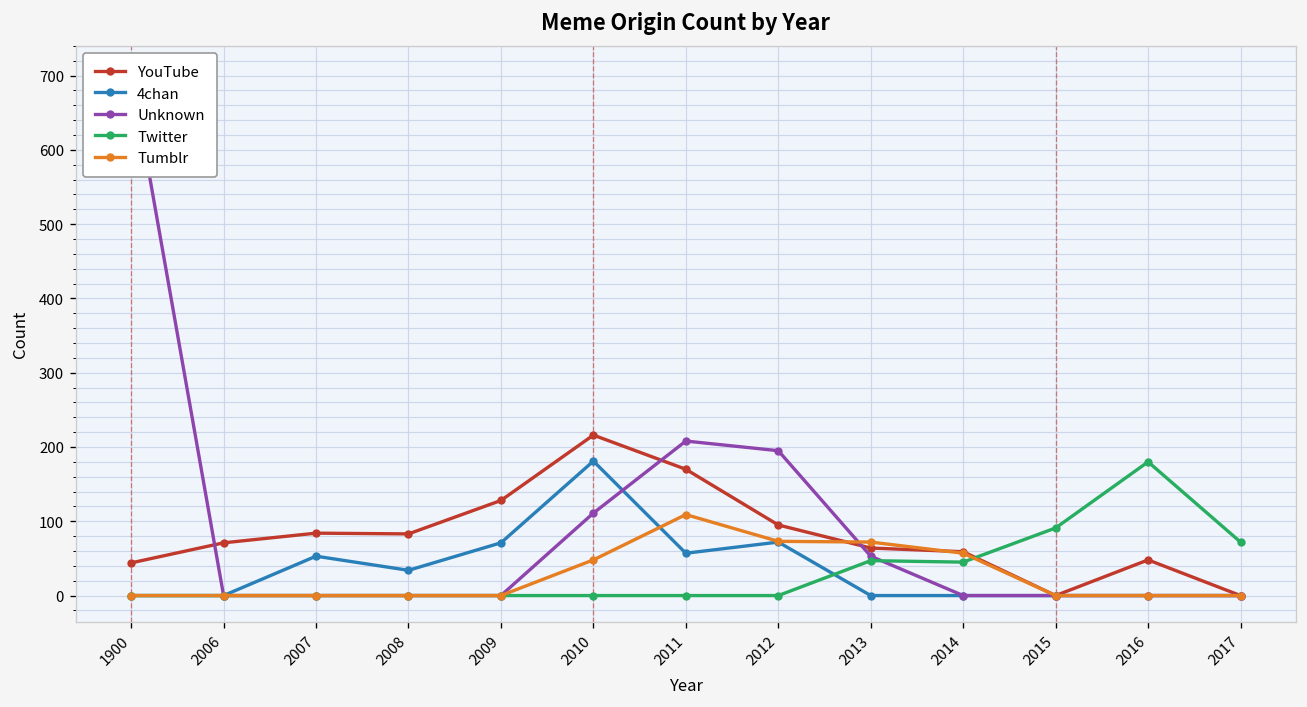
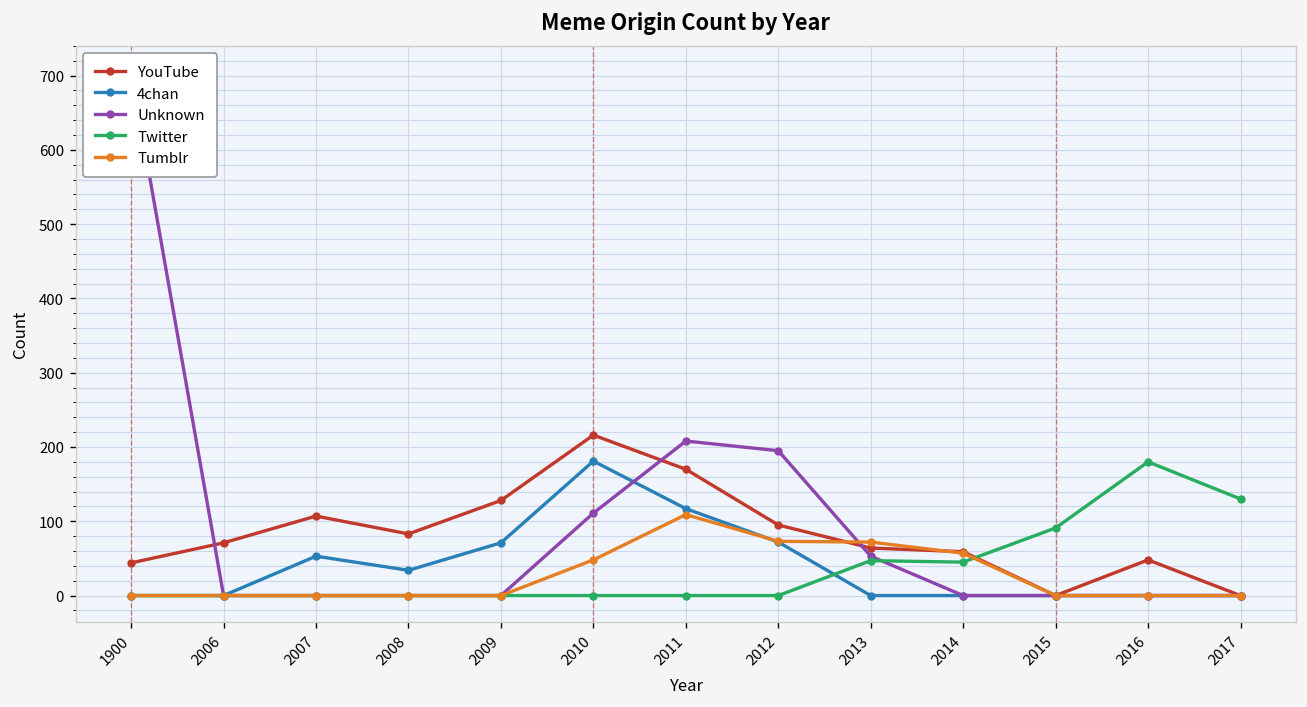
  {
    "YouTube": {
      "1900": 40,
      "2006": 70,
-     "2007": 80,
+     "2007": 110,
      "2008": 80,
      "2009": 130,
      "2010": 220,
      "2011": 170,
      "2012": 100,
      "2013": 60,
      "2016": 50
    },
    "4chan": {
      "2007": 50,
      "2008": 30,
      "2009": 70,
      "2010": 180,
-     "2011": 60,
+     "2011": 120,
      "2013": 0
    },
    "Unknown": {
      "2010": 110,
      "2011": 210,
      "2012": 200,
      "2013": 50
    },
    "Twitter": {
      "2010": 0,
      "2011": 0,
      "2012": 0,
      "2013": 50,
      "2014": 50,
      "2015": 90,
      "2016": 180,
-     "2017": 70
+     "2017": 130
    },
    "Tumblr": {
      "2010": 50,
      "2011": 110,
      "2013": 70
    }
  }
